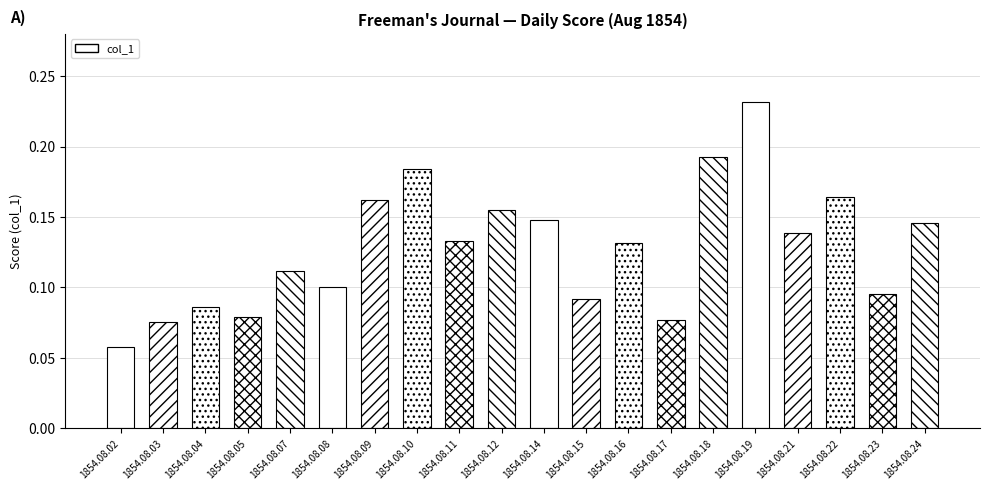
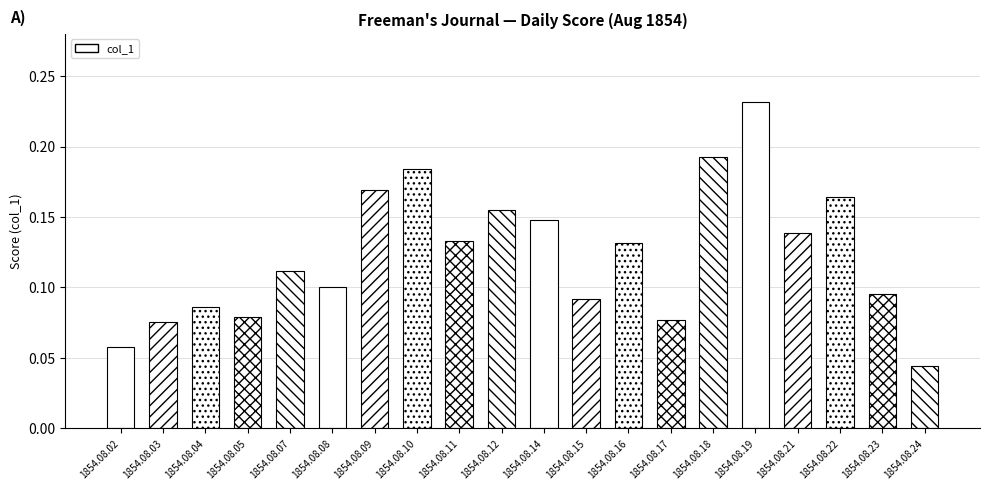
  {
    "1854.08.02": 0.058,
    "1854.08.03": 0.076,
    "1854.08.04": 0.086,
    "1854.08.05": 0.079,
    "1854.08.07": 0.112,
    "1854.08.08": 0.100,
-   "1854.08.09": 0.162,
+   "1854.08.09": 0.169,
    "1854.08.10": 0.184,
    "1854.08.11": 0.133,
    "1854.08.12": 0.155,
    "1854.08.14": 0.148,
    "1854.08.15": 0.092,
    "1854.08.16": 0.132,
    "1854.08.17": 0.077,
    "1854.08.18": 0.193,
    "1854.08.19": 0.232,
    "1854.08.21": 0.138,
    "1854.08.22": 0.164,
    "1854.08.23": 0.095,
-   "1854.08.24": 0.146
+   "1854.08.24": 0.045
  }
